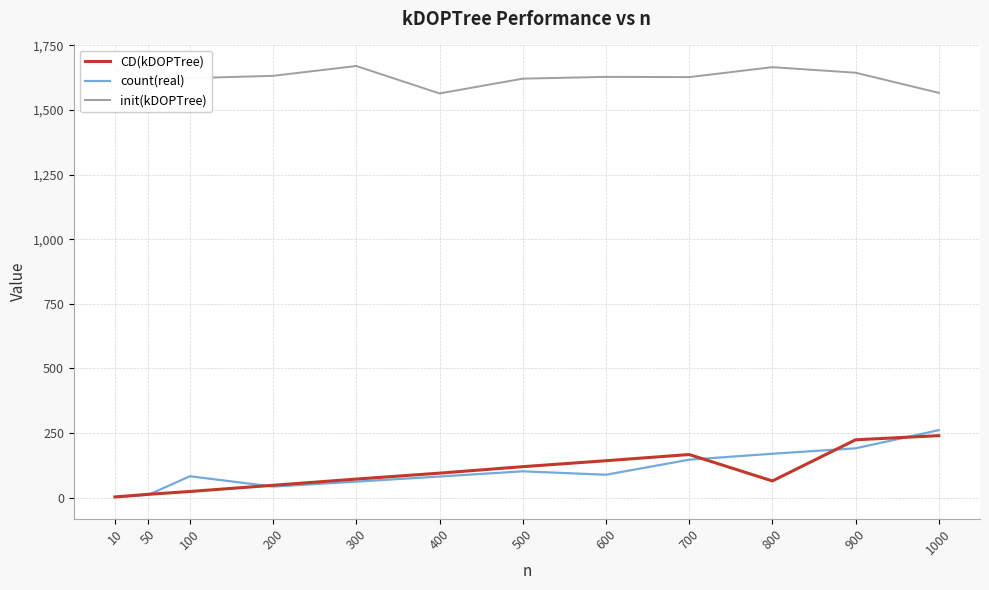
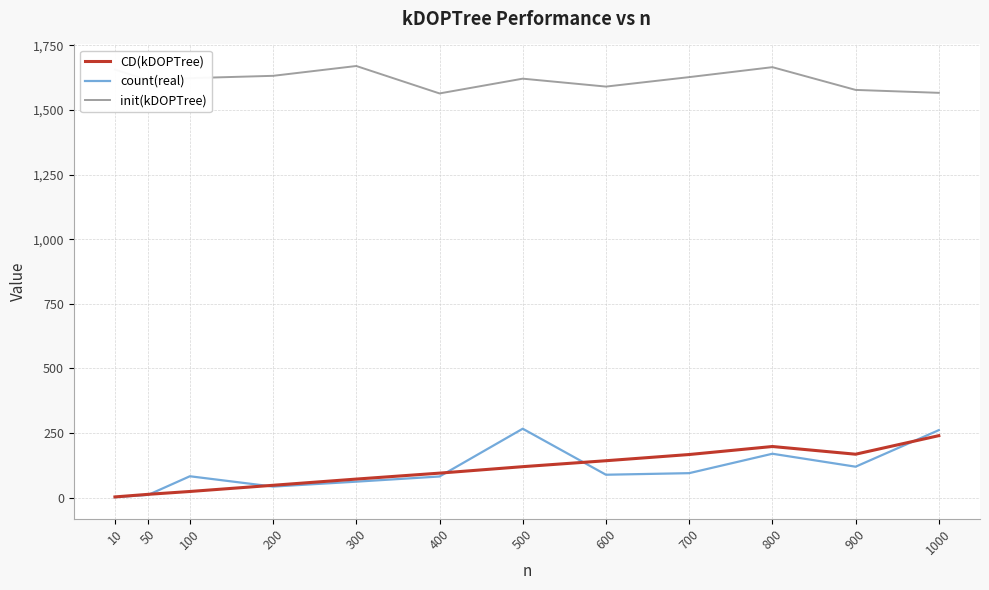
  {
    "CD(kDOPTree)": {
      "100": "20",
      "300": "70",
      "400": "100",
      "500": "120",
      "600": "140",
      "700": "170",
-     "800": "60",
-     "900": "220",
+     "800": "200",
+     "900": "170",
      "1000": "240"
    },
    "count(real)": {
      "100": "80",
      "300": "60",
      "400": "80",
-     "500": "100",
+     "500": "270",
      "600": "90",
-     "700": "150",
+     "700": "90",
      "800": "170",
-     "900": "190",
+     "900": "120",
      "1000": "260"
    },
    "init(kDOPTree)": {
      "200": "1,630",
      "300": "1,670",
      "400": "1,560",
      "500": "1,620",
-     "600": "1,630",
+     "600": "1,590",
      "700": "1,630",
      "800": "1,670",
-     "900": "1,640",
+     "900": "1,580",
      "1000": "1,570"
    }
  }
